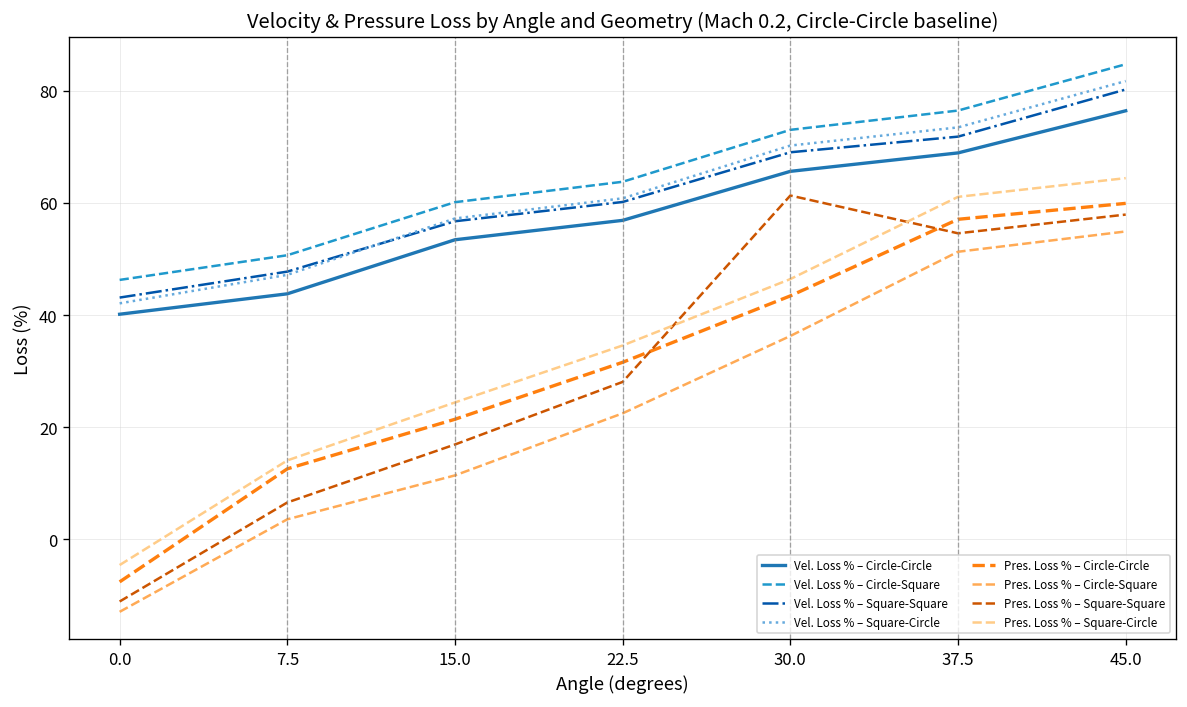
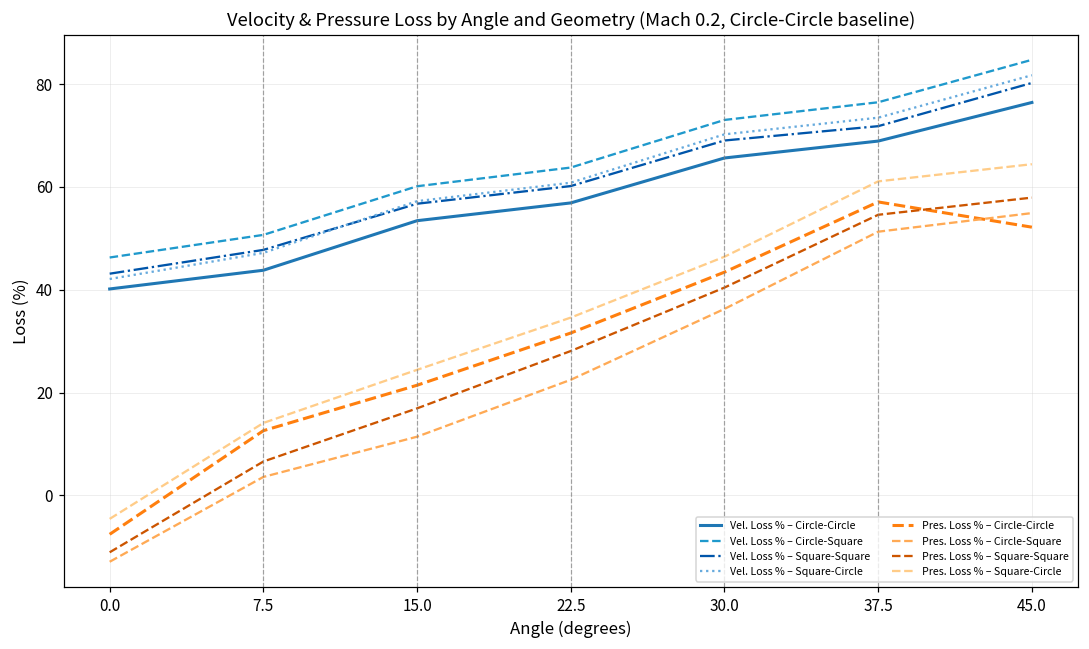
  {
    "Vel. Loss % – Square-Circle": {
      "0.0": 42,
      "7.5": 47,
      "22.5": 61,
      "30.0": 70,
      "37.5": 73,
      "45.0": 82
    },
    "Pres. Loss % – Circle-Circle": {
      "0.0": -8,
      "7.5": 13,
      "15.0": 21,
      "22.5": 32,
      "30.0": 43,
      "37.5": 57,
-     "45.0": 60
+     "45.0": 52
    },
    "Pres. Loss % – Circle-Square": {
      "0.0": -13,
      "7.5": 4,
      "15.0": 11,
      "22.5": 22,
      "30.0": 36,
      "37.5": 51,
      "45.0": 55
    },
    "Pres. Loss % – Square-Square": {
      "0.0": -11,
      "7.5": 7,
      "15.0": 17,
      "22.5": 28,
-     "30.0": 61,
+     "30.0": 40,
      "37.5": 55,
      "45.0": 58
    },
    "Pres. Loss % – Square-Circle": {
      "0.0": -5,
      "7.5": 14,
      "15.0": 24,
      "22.5": 35,
      "30.0": 46,
      "37.5": 61,
      "45.0": 64
    }
  }
